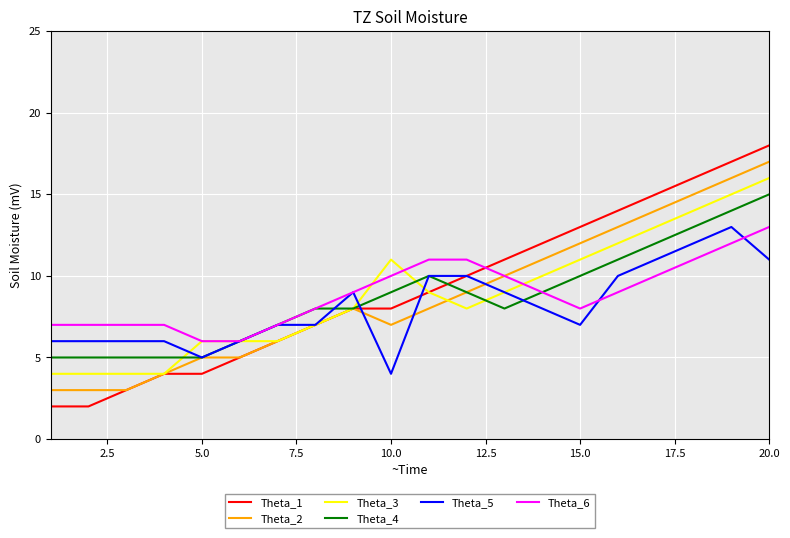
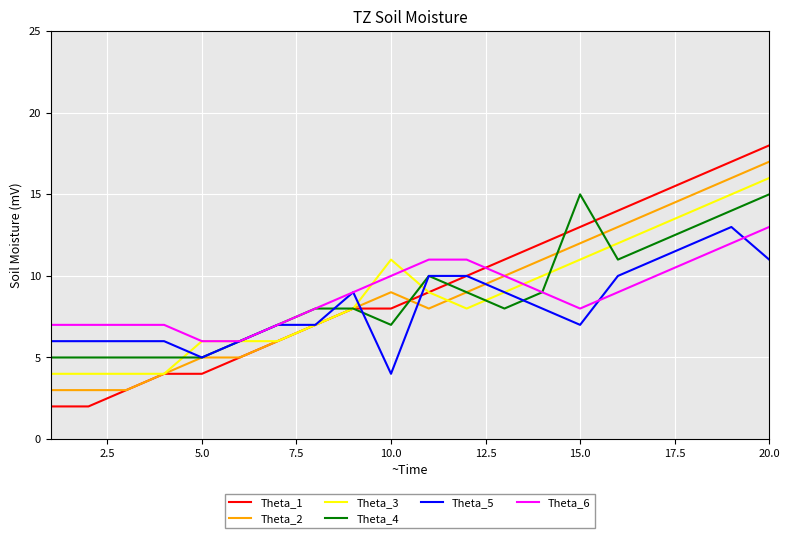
  {
    "Theta_1": {
      "5.0": 4,
      "10.0": 8,
      "15.0": 13,
      "20.0": 18
    },
    "Theta_2": {
-     "10.0": 7,
+     "10.0": 9,
      "15.0": 12,
      "20.0": 17
    },
    "Theta_3": {
      "10.0": 11,
      "15.0": 11,
      "20.0": 16
    },
    "Theta_4": {
-     "10.0": 9,
-     "15.0": 10,
+     "10.0": 7,
+     "15.0": 15,
      "20.0": 15
    },
    "Theta_5": {
      "10.0": 4,
      "15.0": 7,
      "20.0": 11
    },
    "Theta_6": {
      "10.0": 10,
      "15.0": 8,
      "20.0": 13
    }
  }
